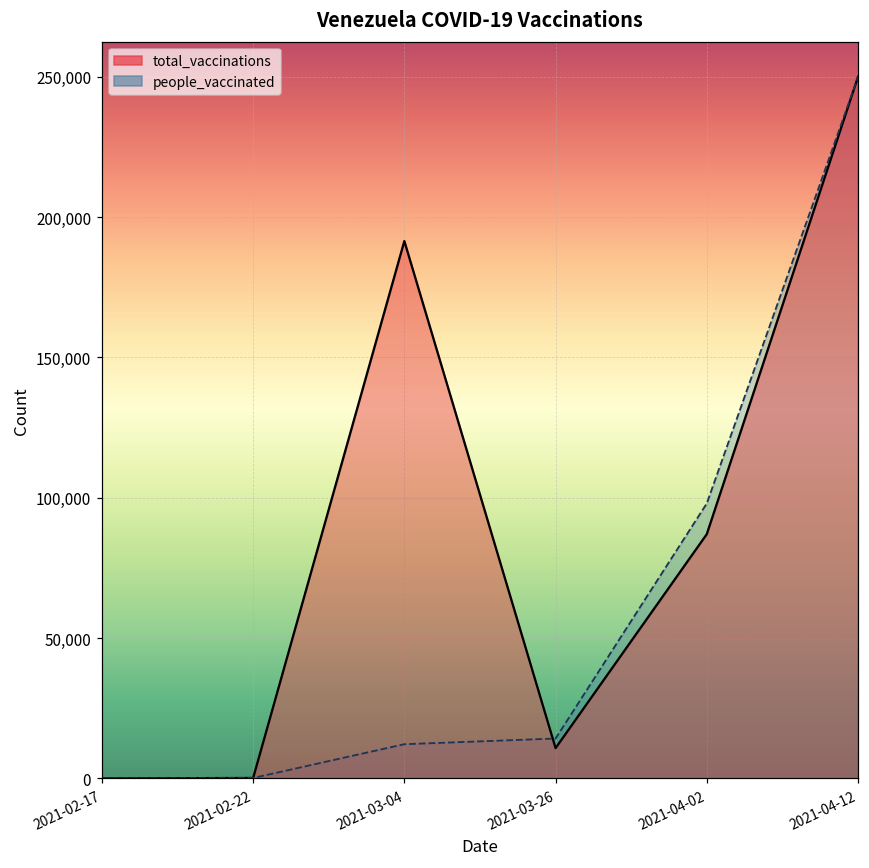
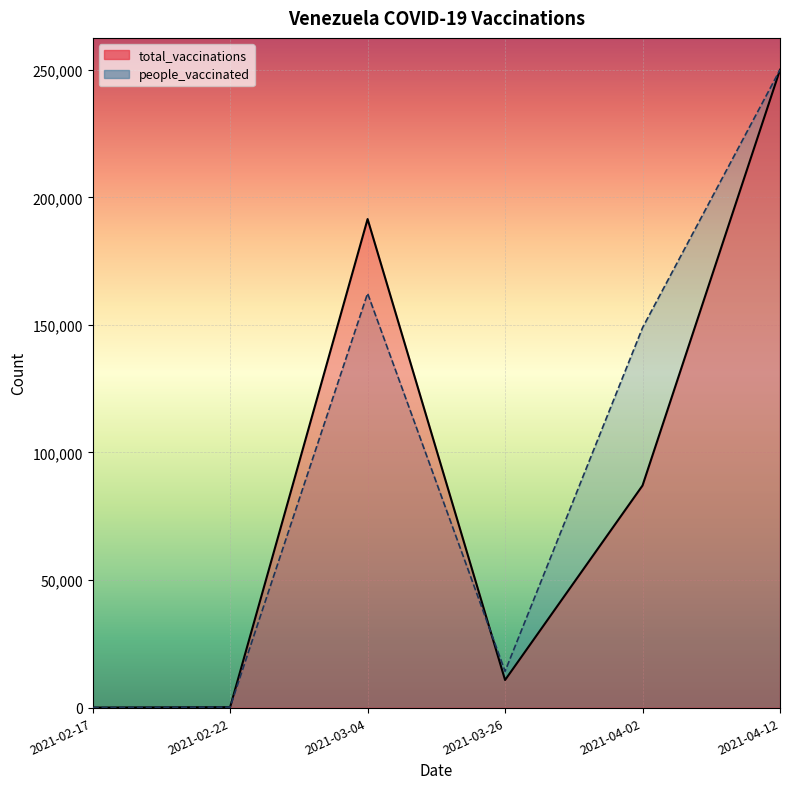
  {
    "total_vaccinations": {
      "2021-03-04": "191,000",
      "2021-03-26": "11,000",
      "2021-04-02": "87,000"
    },
    "people_vaccinated": {
-     "2021-03-04": "12,000",
+     "2021-03-04": "162,000",
      "2021-03-26": "14,000",
-     "2021-04-02": "98,000"
+     "2021-04-02": "149,000"
    }
  }
